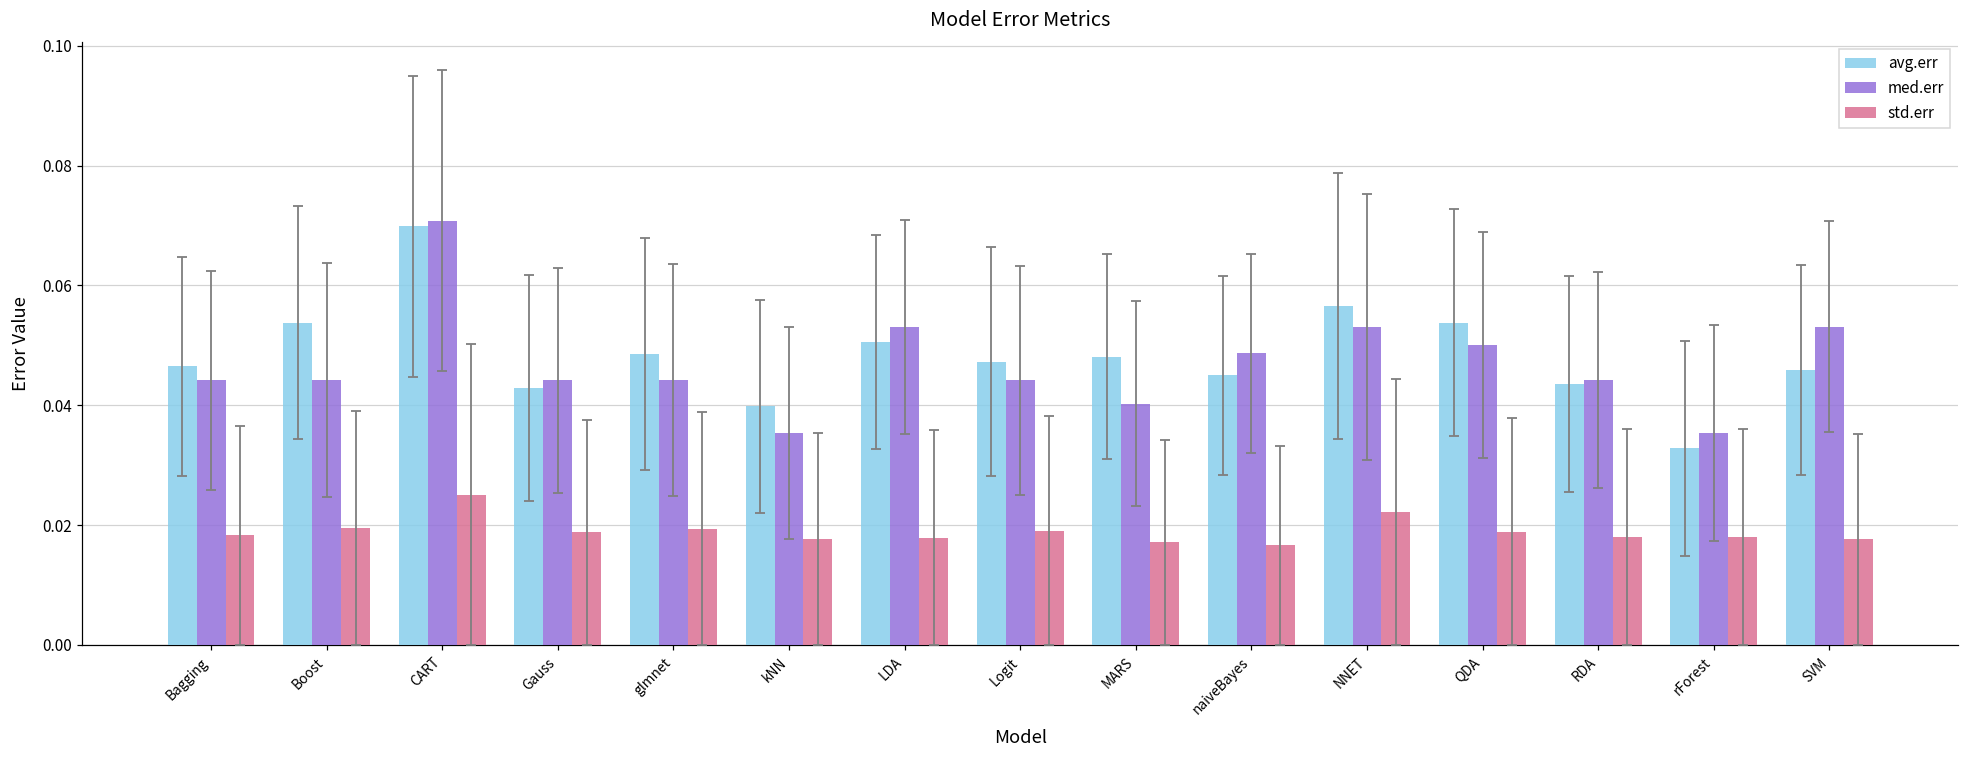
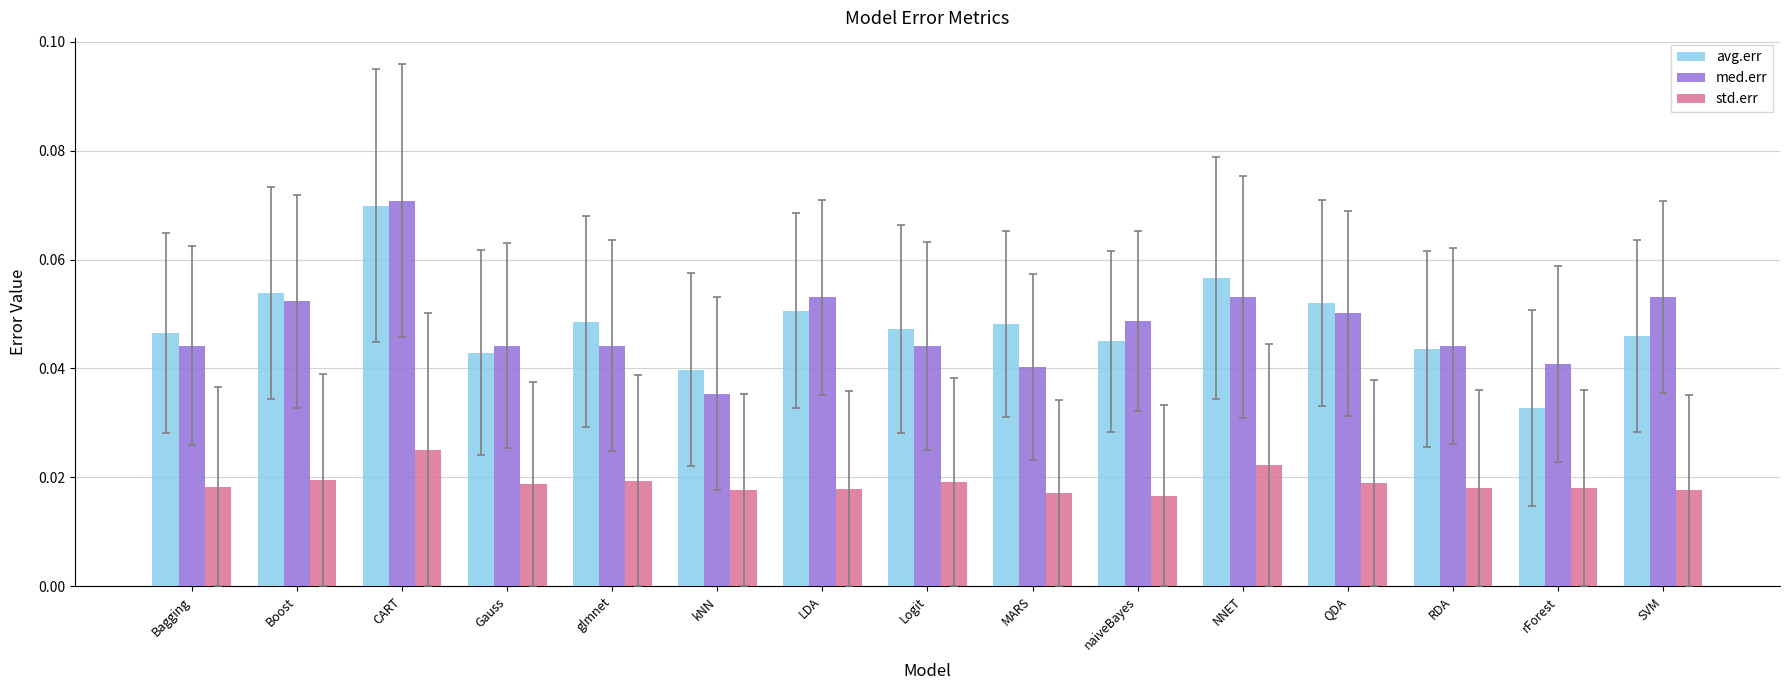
  {
    "avg.err": {
      "Bagging": 0.047,
      "Boost": 0.054,
      "CART": 0.070,
      "Gauss": 0.043,
      "glmnet": 0.049,
      "kNN": 0.040,
      "LDA": 0.051,
      "Logit": 0.047,
      "MARS": 0.048,
      "naiveBayes": 0.045,
      "NNET": 0.057,
-     "QDA": 0.054,
+     "QDA": 0.052,
      "RDA": 0.044,
      "rForest": 0.033,
      "SVM": 0.046
    },
    "med.err": {
      "Bagging": 0.044,
-     "Boost": 0.044,
+     "Boost": 0.052,
      "CART": 0.071,
      "Gauss": 0.044,
      "glmnet": 0.044,
      "kNN": 0.035,
      "LDA": 0.053,
      "Logit": 0.044,
      "MARS": 0.040,
      "naiveBayes": 0.049,
      "NNET": 0.053,
      "QDA": 0.050,
      "RDA": 0.044,
-     "rForest": 0.035,
+     "rForest": 0.041,
      "SVM": 0.053
    },
    "std.err": {
      "Bagging": 0.018,
      "Boost": 0.020,
      "CART": 0.025,
      "Gauss": 0.019,
      "glmnet": 0.019,
      "kNN": 0.018,
      "LDA": 0.018,
      "Logit": 0.019,
      "MARS": 0.017,
      "naiveBayes": 0.017,
      "NNET": 0.022,
      "QDA": 0.019,
      "RDA": 0.018,
      "rForest": 0.018,
      "SVM": 0.018
    }
  }
